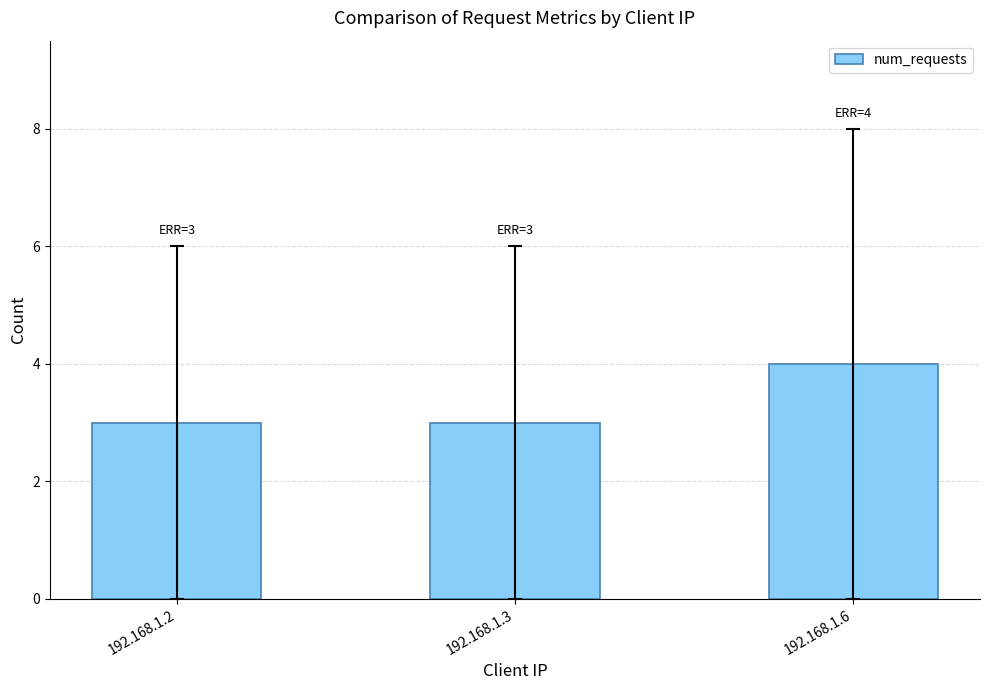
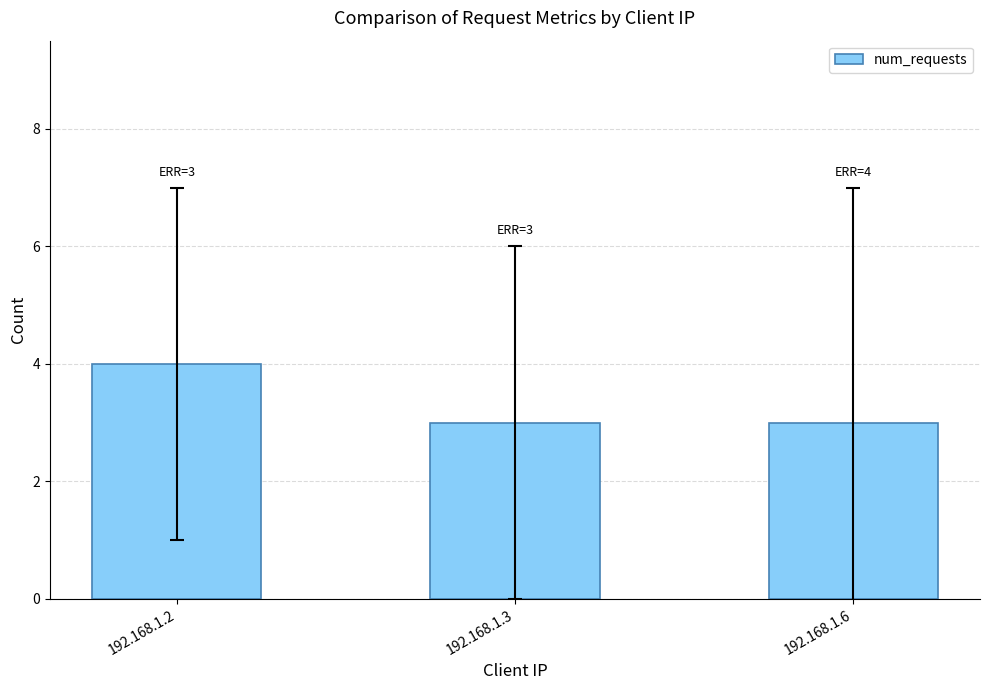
  {
    "num_requests": {
-     "192.168.1.2": 3,
+     "192.168.1.2": 4,
      "192.168.1.3": 3,
-     "192.168.1.6": 4
+     "192.168.1.6": 3
    }
  }
